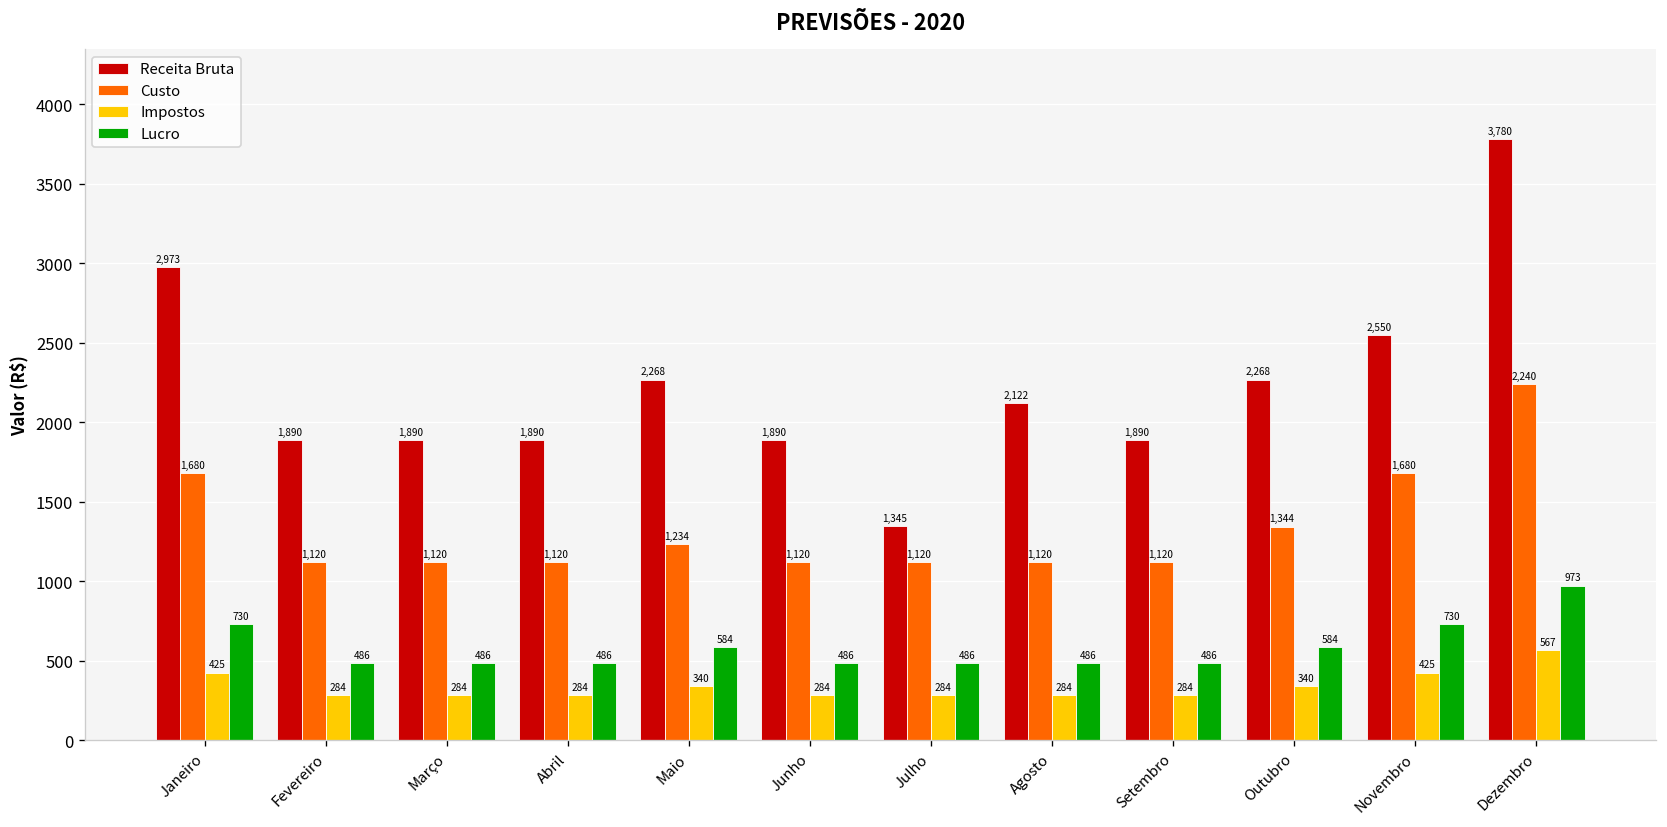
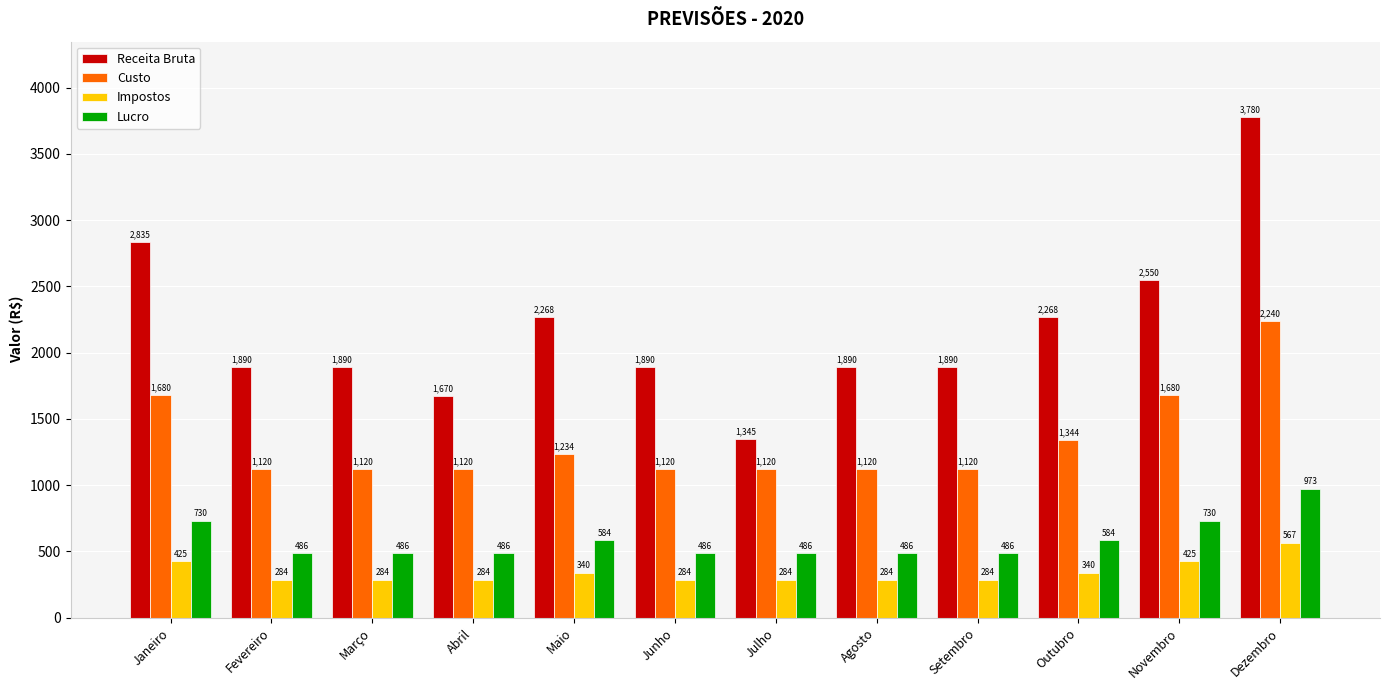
  {
    "Receita Bruta": {
-     "Janeiro": "2,973",
+     "Janeiro": "2,835",
      "Fevereiro": "1,890",
      "Março": "1,890",
-     "Abril": "1,890",
+     "Abril": "1,670",
      "Maio": "2,268",
      "Junho": "1,890",
      "Julho": "1,345",
-     "Agosto": "2,122",
+     "Agosto": "1,890",
      "Setembro": "1,890",
      "Outubro": "2,268",
      "Novembro": "2,550",
      "Dezembro": "3,780"
    },
    "Custo": {
      "Janeiro": "1,680",
      "Fevereiro": "1,120",
      "Março": "1,120",
      "Abril": "1,120",
      "Maio": "1,234",
      "Junho": "1,120",
      "Julho": "1,120",
      "Agosto": "1,120",
      "Setembro": "1,120",
      "Outubro": "1,344",
      "Novembro": "1,680",
      "Dezembro": "2,240"
    },
    "Impostos": {
      "Janeiro": "425",
      "Fevereiro": "284",
      "Março": "284",
      "Abril": "284",
      "Maio": "340",
      "Junho": "284",
      "Julho": "284",
      "Agosto": "284",
      "Setembro": "284",
      "Outubro": "340",
      "Novembro": "425",
      "Dezembro": "567"
    },
    "Lucro": {
      "Janeiro": "730",
      "Fevereiro": "486",
      "Março": "486",
      "Abril": "486",
      "Maio": "584",
      "Junho": "486",
      "Julho": "486",
      "Agosto": "486",
      "Setembro": "486",
      "Outubro": "584",
      "Novembro": "730",
      "Dezembro": "973"
    }
  }
